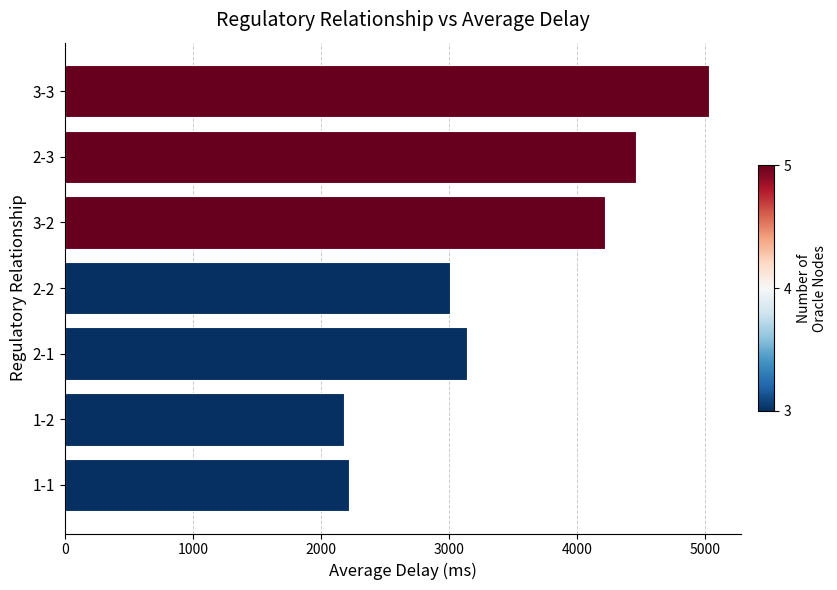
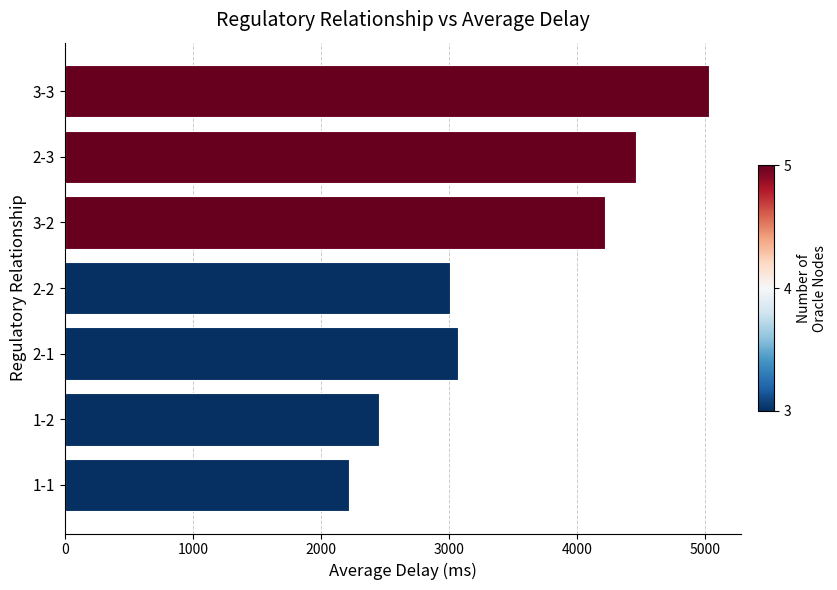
  {
    "3-3": 5030,
    "2-3": 4460,
    "3-2": 4220,
    "2-2": 3010,
-   "2-1": 3140,
-   "1-2": 2180,
+   "2-1": 3070,
+   "1-2": 2460,
    "1-1": 2220
  }
